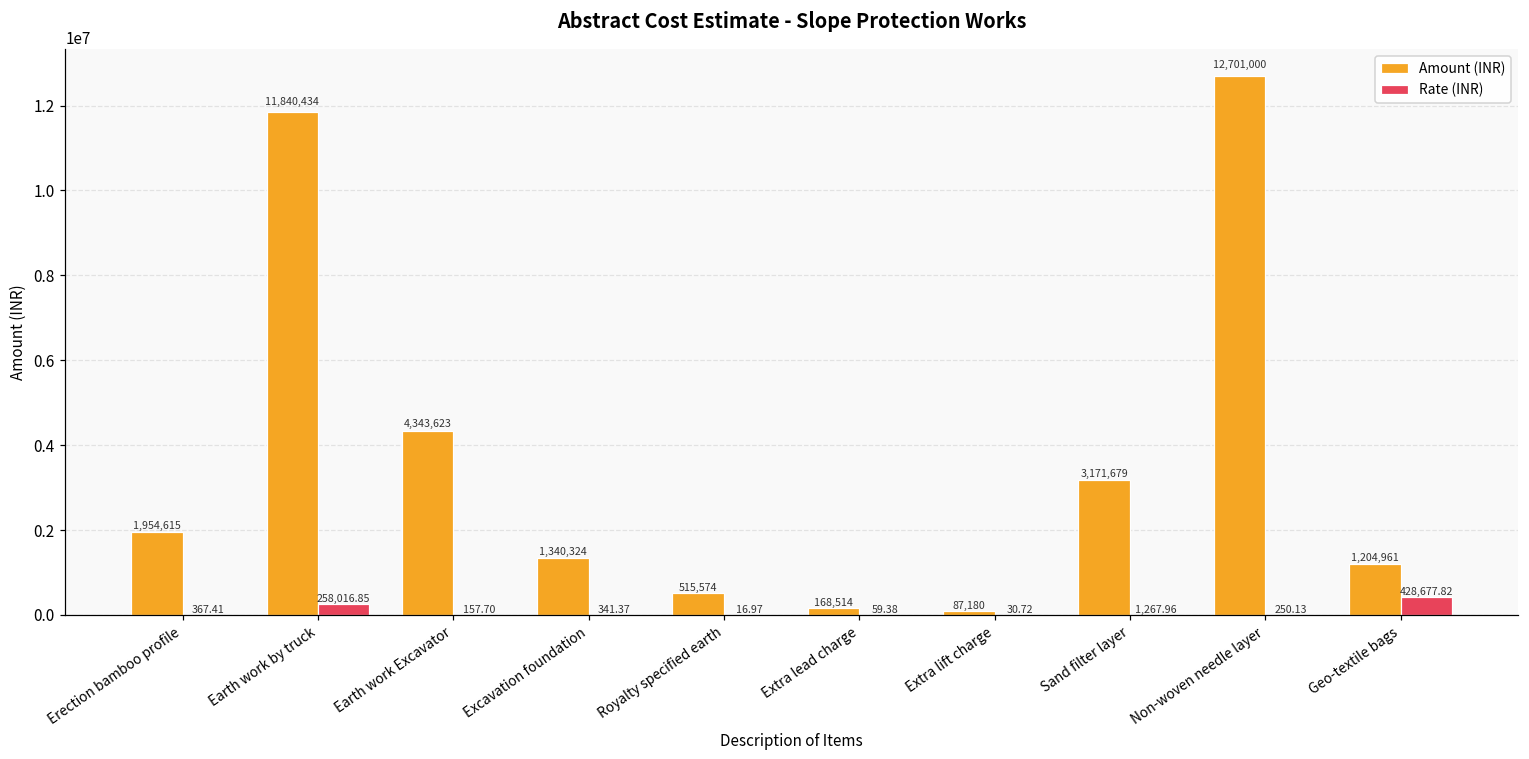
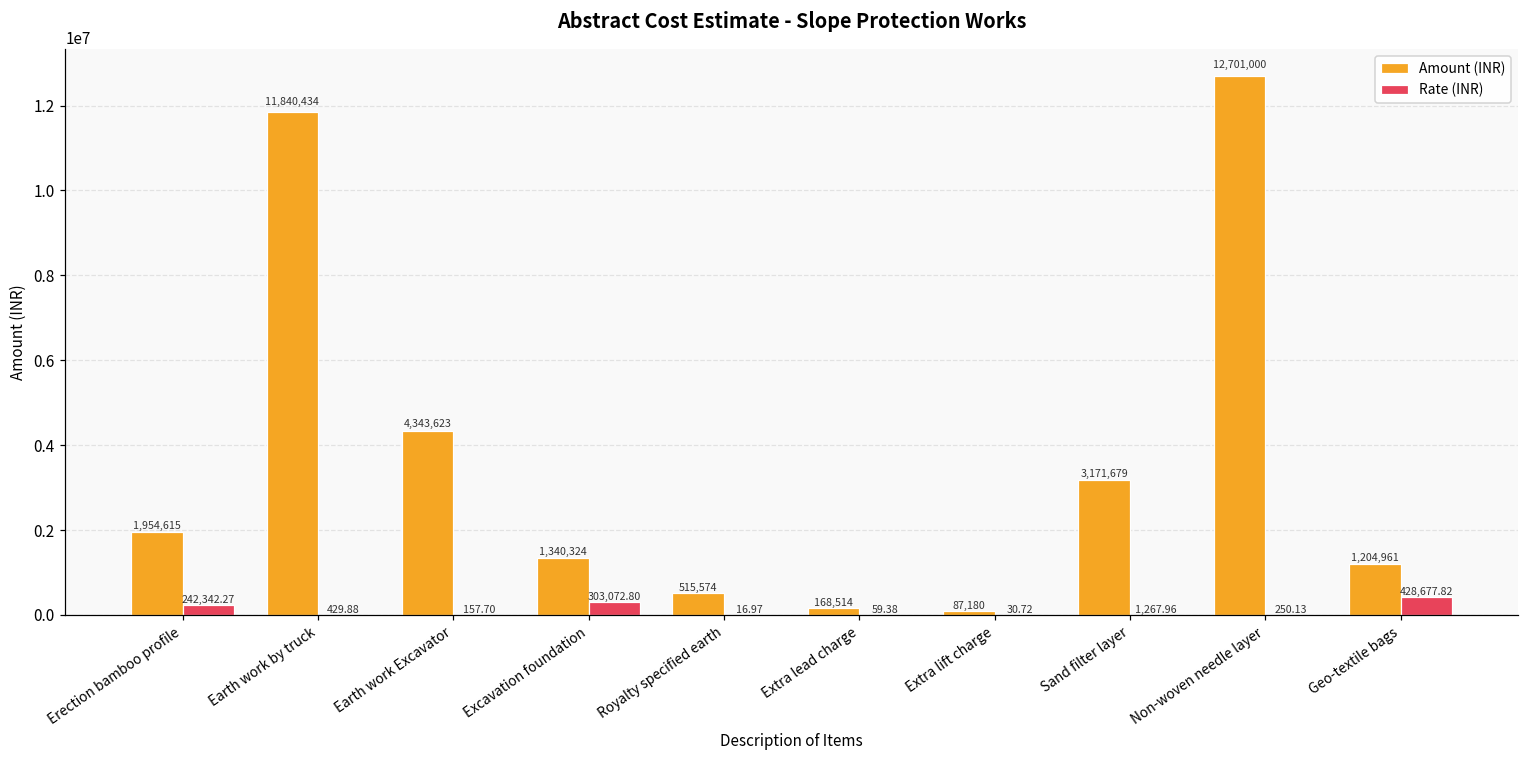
  {
    "Amount (INR)": {
      "Erection bamboo profile": "1,954,615",
      "Earth work by truck": "11,840,434",
      "Earth work Excavator": "4,343,623",
      "Excavation foundation": "1,340,324",
      "Royalty specified earth": "515,574",
      "Extra lead charge": "168,514",
      "Extra lift charge": "87,180",
      "Sand filter layer": "3,171,679",
      "Non-woven needle layer": "12,701,000",
      "Geo-textile bags": "1,204,961"
    },
    "Rate (INR)": {
-     "Erection bamboo profile": "367.41",
-     "Earth work by truck": "258,016.85",
+     "Erection bamboo profile": "242,342.27",
+     "Earth work by truck": "429.88",
      "Earth work Excavator": "157.70",
-     "Excavation foundation": "341.37",
+     "Excavation foundation": "303,072.80",
      "Royalty specified earth": "16.97",
      "Extra lead charge": "59.38",
      "Extra lift charge": "30.72",
      "Sand filter layer": "1,267.96",
      "Non-woven needle layer": "250.13",
      "Geo-textile bags": "428,677.82"
    }
  }
